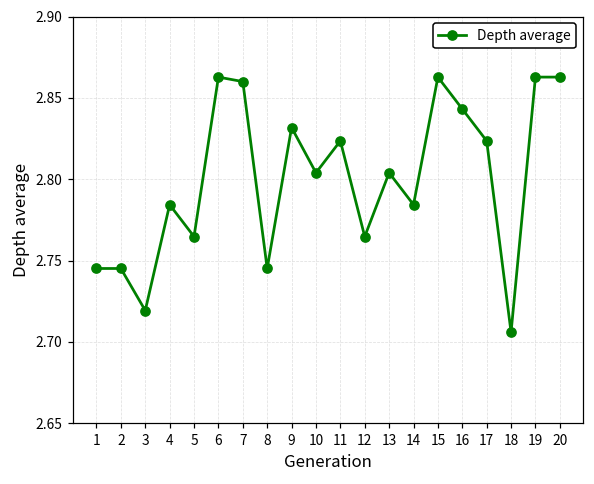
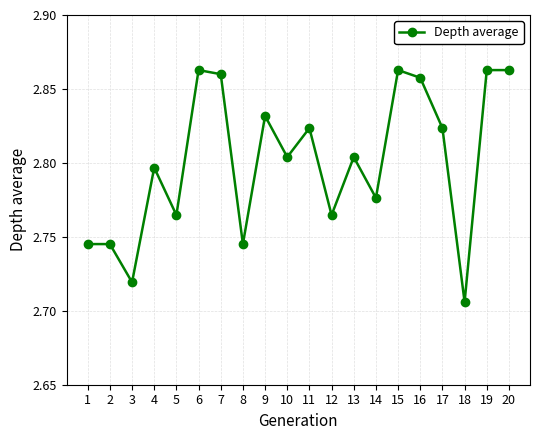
  {
    "1": 2.745,
    "2": 2.745,
    "3": 2.719,
-   "4": 2.784,
+   "4": 2.797,
    "5": 2.765,
    "6": 2.863,
    "7": 2.860,
    "8": 2.745,
    "9": 2.832,
    "10": 2.804,
    "11": 2.824,
    "12": 2.765,
    "13": 2.804,
-   "14": 2.784,
+   "14": 2.776,
    "15": 2.863,
-   "16": 2.843,
+   "16": 2.858,
    "17": 2.824,
    "18": 2.706,
    "19": 2.863,
    "20": 2.863
  }
